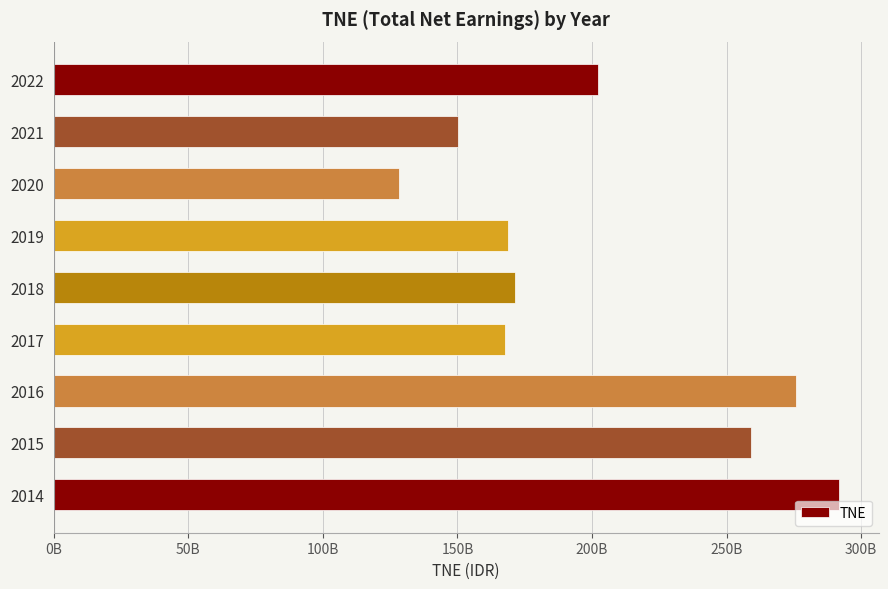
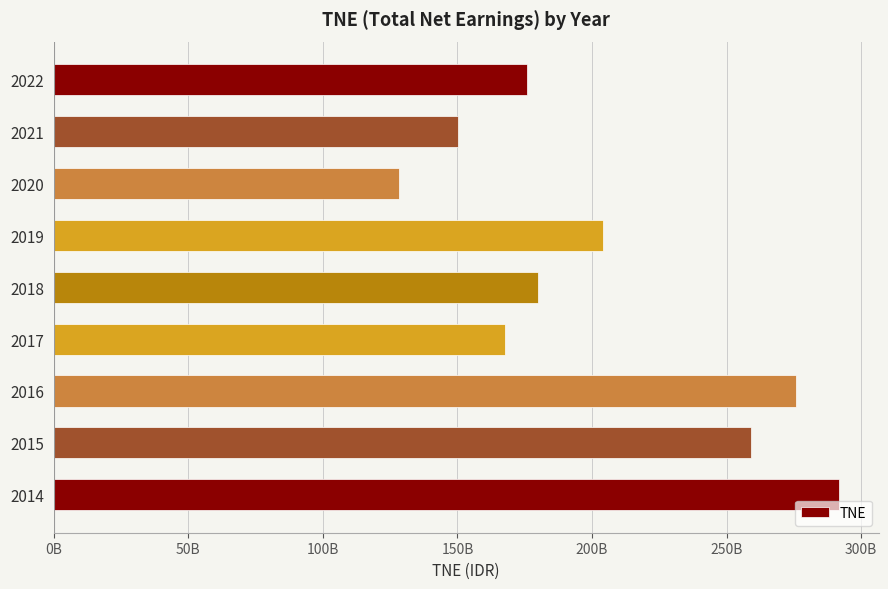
  {
-   "2022": 202000000000,
+   "2022": 176000000000,
    "2021": 150000000000,
    "2020": 128000000000,
-   "2019": 169000000000,
-   "2018": 172000000000,
+   "2019": 204000000000,
+   "2018": 180000000000,
    "2017": 168000000000,
    "2016": 276000000000,
    "2015": 259000000000,
    "2014": 292000000000
  }
